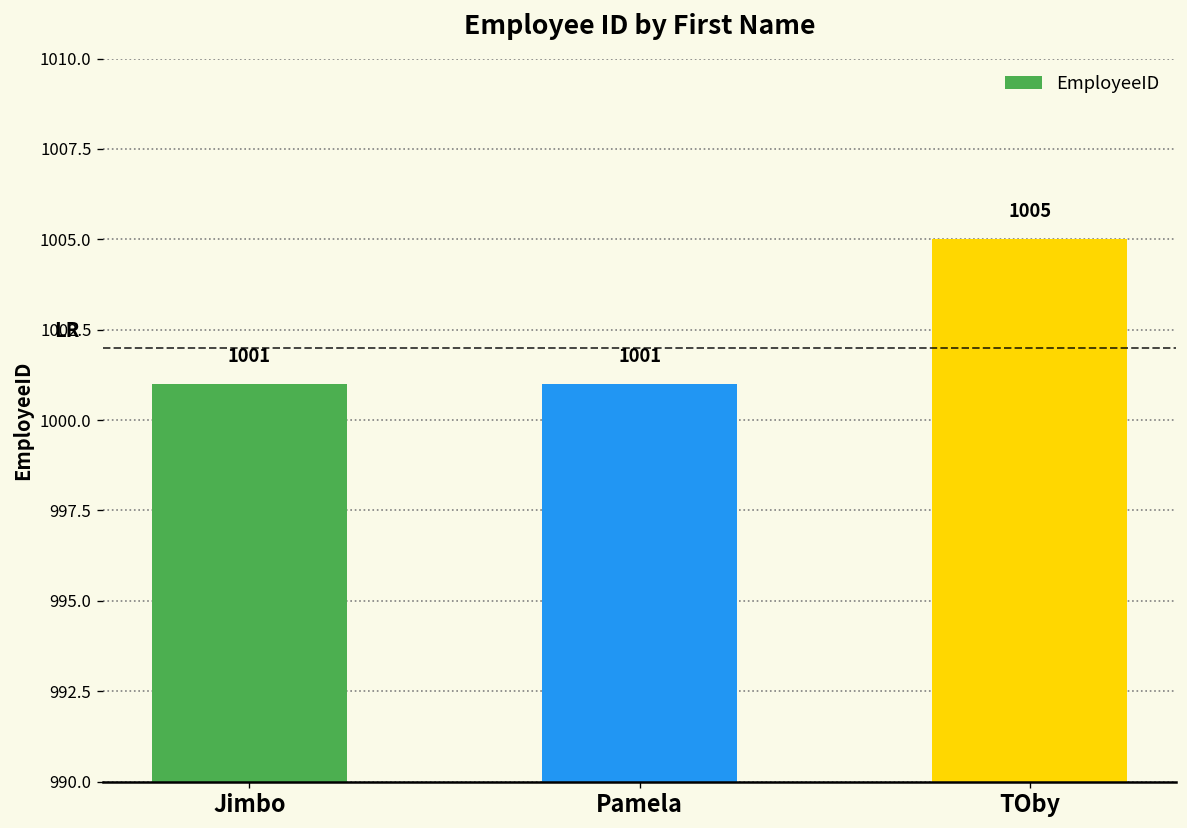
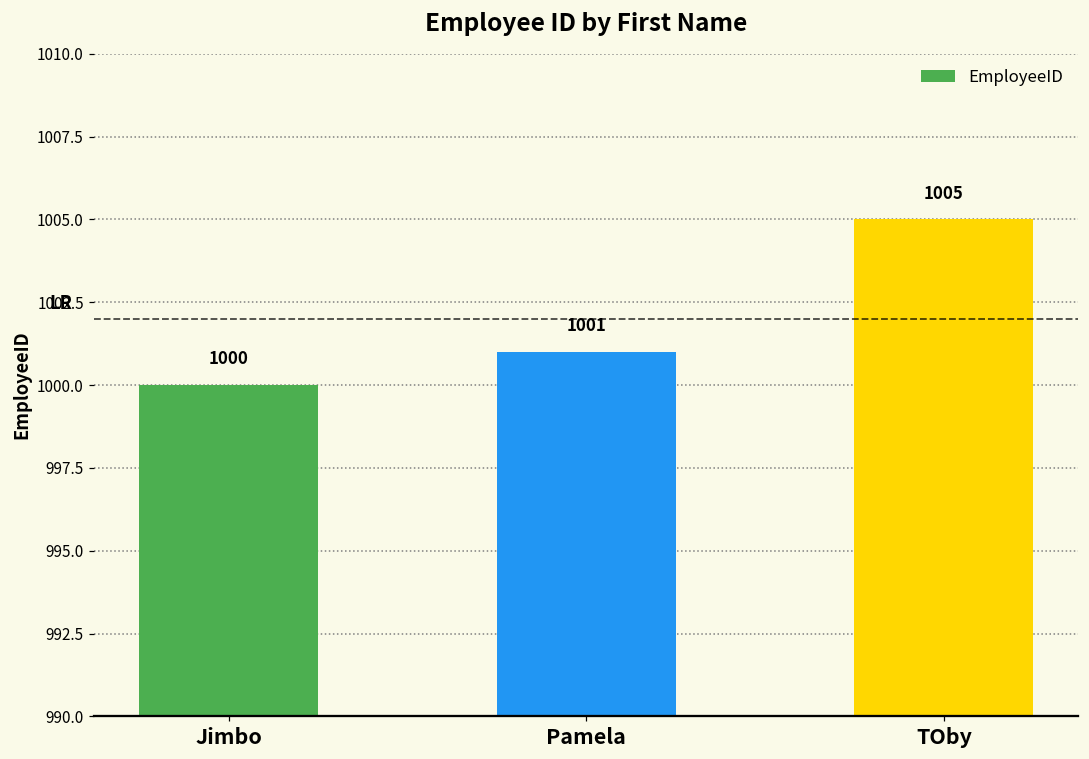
  {
-   "Jimbo": 1001,
+   "Jimbo": 1000,
    "Pamela": 1001,
    "TOby": 1005
  }
